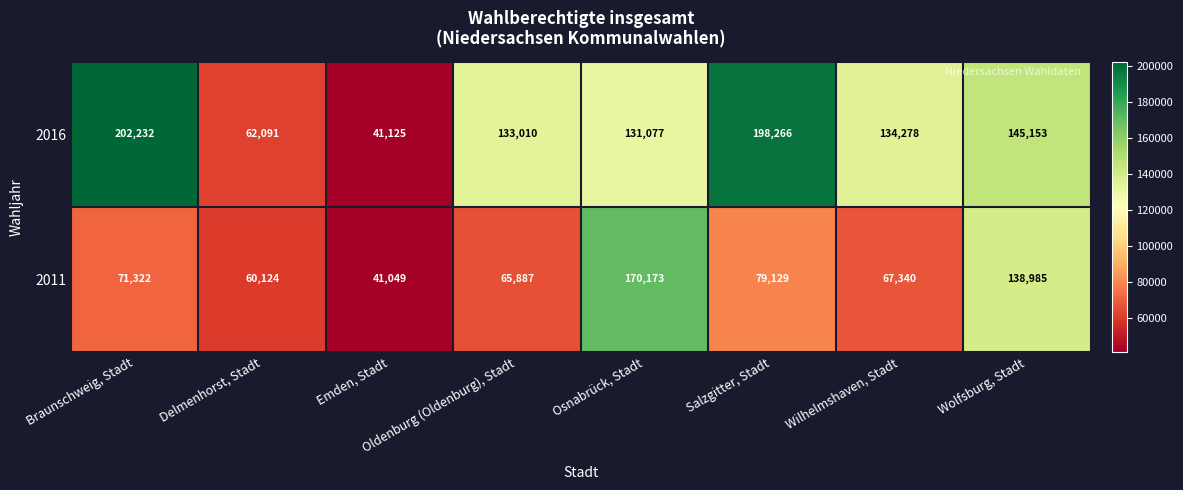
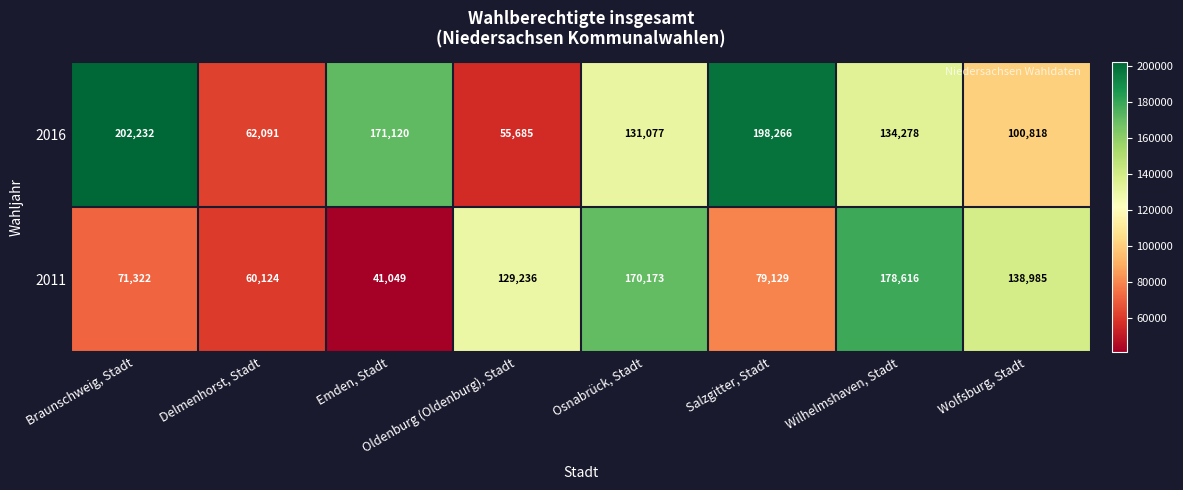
  {
    "2016": {
      "Braunschweig, Stadt": "202,232",
      "Delmenhorst, Stadt": "62,091",
-     "Emden, Stadt": "41,125",
-     "Oldenburg (Oldenburg), Stadt": "133,010",
+     "Emden, Stadt": "171,120",
+     "Oldenburg (Oldenburg), Stadt": "55,685",
      "Osnabrück, Stadt": "131,077",
      "Salzgitter, Stadt": "198,266",
      "Wilhelmshaven, Stadt": "134,278",
-     "Wolfsburg, Stadt": "145,153"
+     "Wolfsburg, Stadt": "100,818"
    },
    "2011": {
      "Braunschweig, Stadt": "71,322",
      "Delmenhorst, Stadt": "60,124",
      "Emden, Stadt": "41,049",
-     "Oldenburg (Oldenburg), Stadt": "65,887",
+     "Oldenburg (Oldenburg), Stadt": "129,236",
      "Osnabrück, Stadt": "170,173",
      "Salzgitter, Stadt": "79,129",
-     "Wilhelmshaven, Stadt": "67,340",
+     "Wilhelmshaven, Stadt": "178,616",
      "Wolfsburg, Stadt": "138,985"
    }
  }
